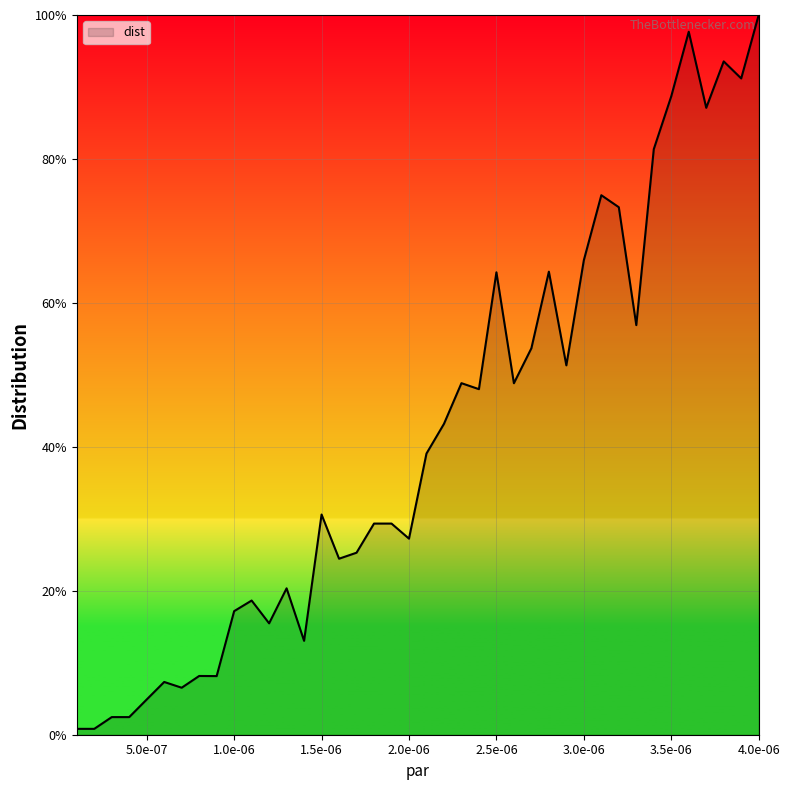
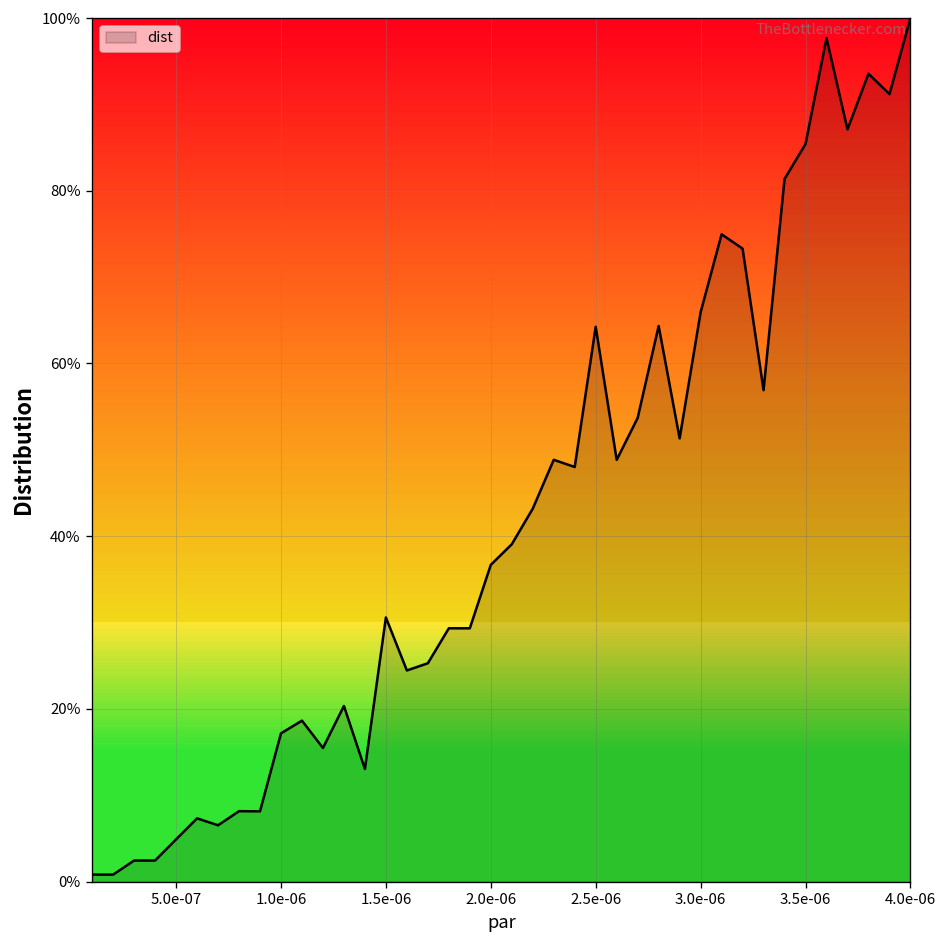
  {
    "5.0e-07": "5%",
    "1.0e-06": "17%",
    "1.5e-06": "31%",
-   "2.0e-06": "27%",
+   "2.0e-06": "37%",
    "2.5e-06": "64%",
    "3.0e-06": "66%",
-   "3.5e-06": "89%",
+   "3.5e-06": "85%",
    "4.0e-06": "100%"
  }
